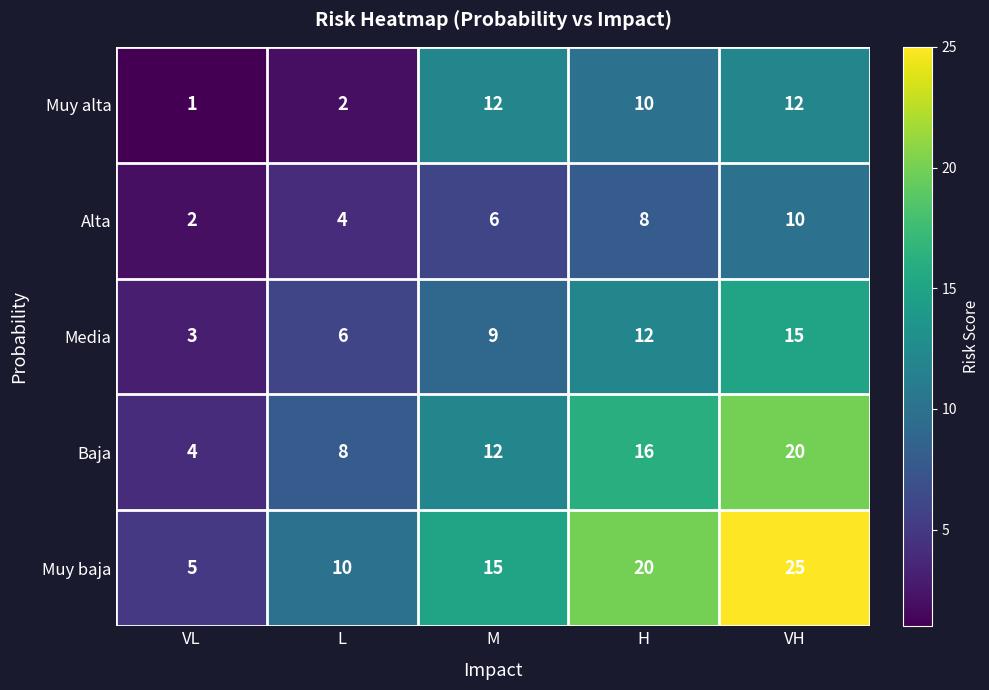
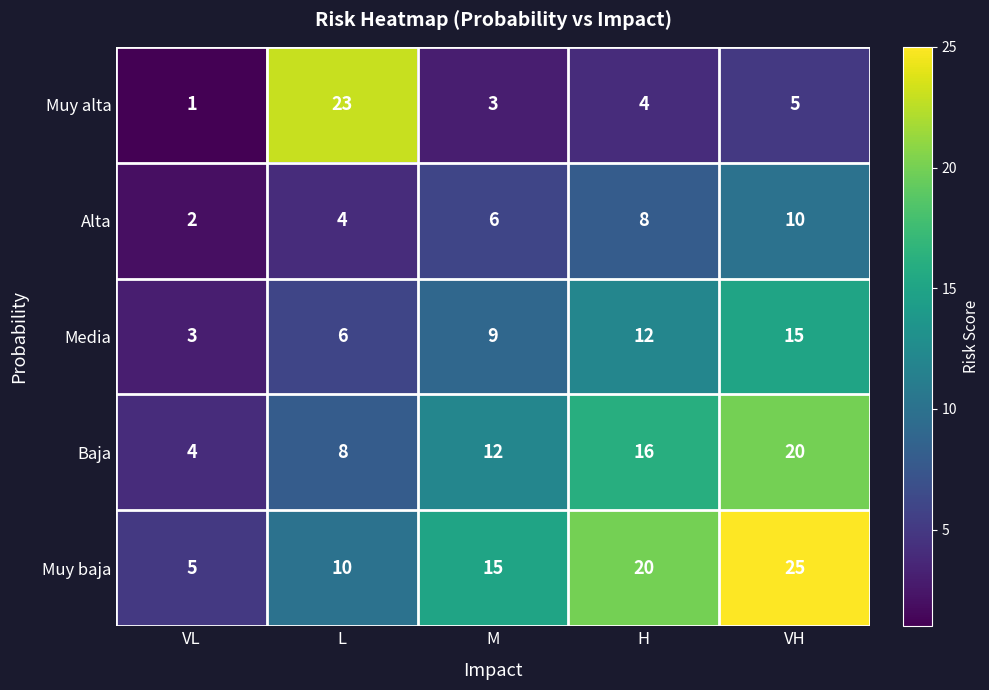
  {
    "Muy alta": {
      "VL": 1,
-     "L": 2,
-     "M": 12,
-     "H": 10,
-     "VH": 12
+     "L": 23,
+     "M": 3,
+     "H": 4,
+     "VH": 5
    },
    "Alta": {
      "VL": 2,
      "L": 4,
      "M": 6,
      "H": 8,
      "VH": 10
    },
    "Media": {
      "VL": 3,
      "L": 6,
      "M": 9,
      "H": 12,
      "VH": 15
    },
    "Baja": {
      "VL": 4,
      "L": 8,
      "M": 12,
      "H": 16,
      "VH": 20
    },
    "Muy baja": {
      "VL": 5,
      "L": 10,
      "M": 15,
      "H": 20,
      "VH": 25
    }
  }
